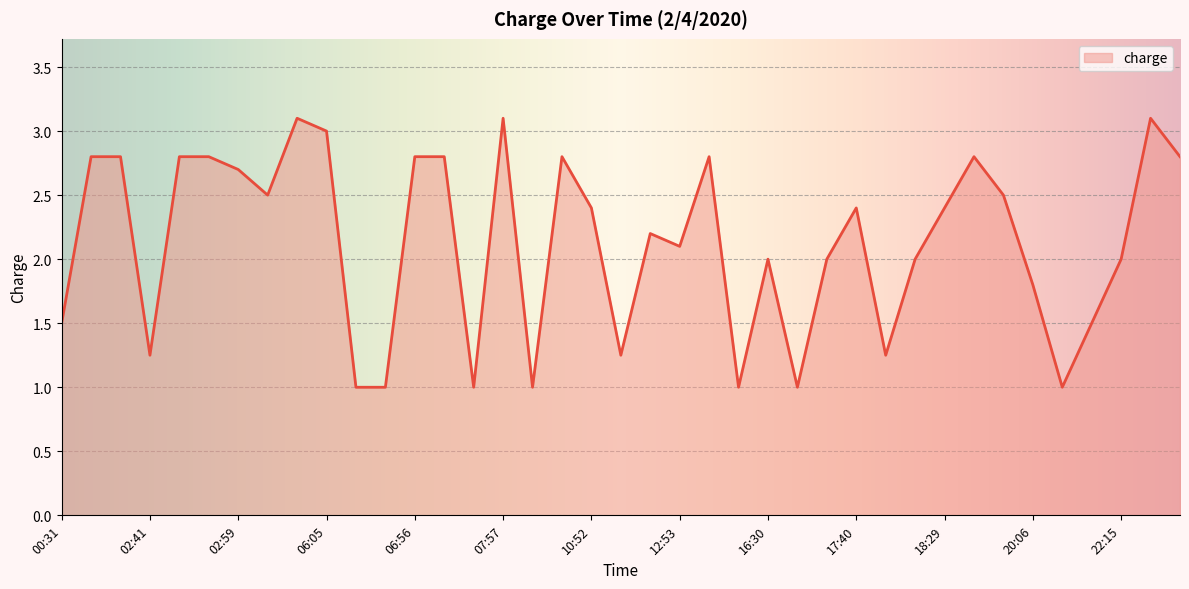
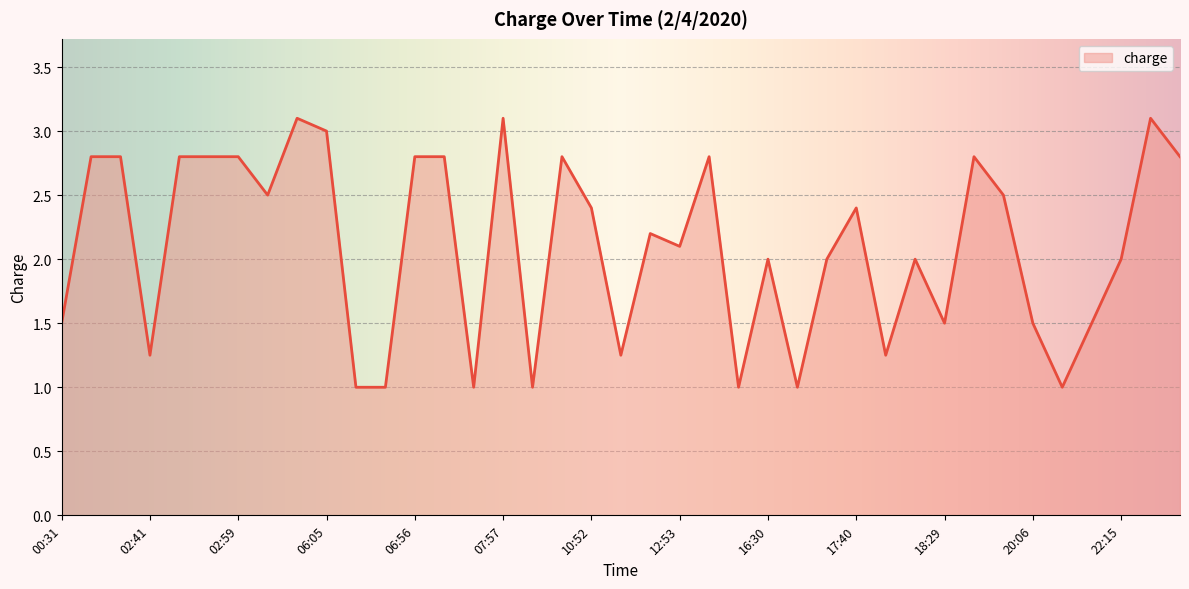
  {
    "00:31": 1.5,
-   "02:59": 2.7,
+   "02:59": 2.8,
    "06:05": 3.0,
    "06:56": 2.8,
    "07:57": 3.1,
    "10:52": 2.4,
    "12:53": 2.1,
    "16:30": 2.0,
    "17:40": 2.4,
-   "18:29": 2.4,
-   "20:06": 1.8,
+   "18:29": 1.5,
+   "20:06": 1.5,
    "22:15": 2.0
  }
